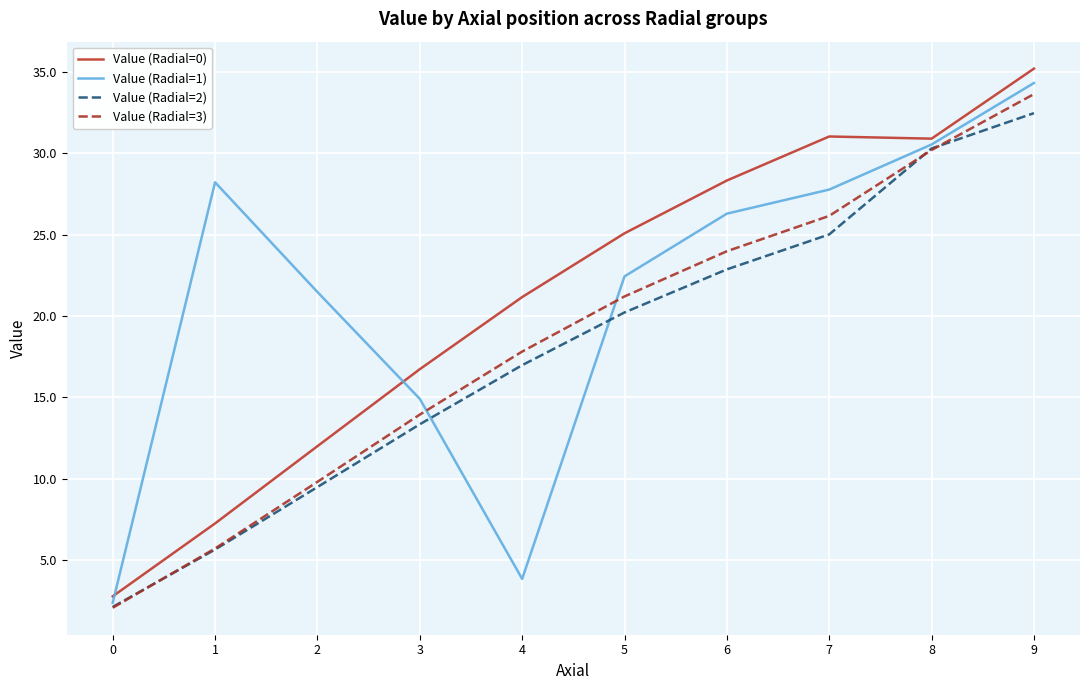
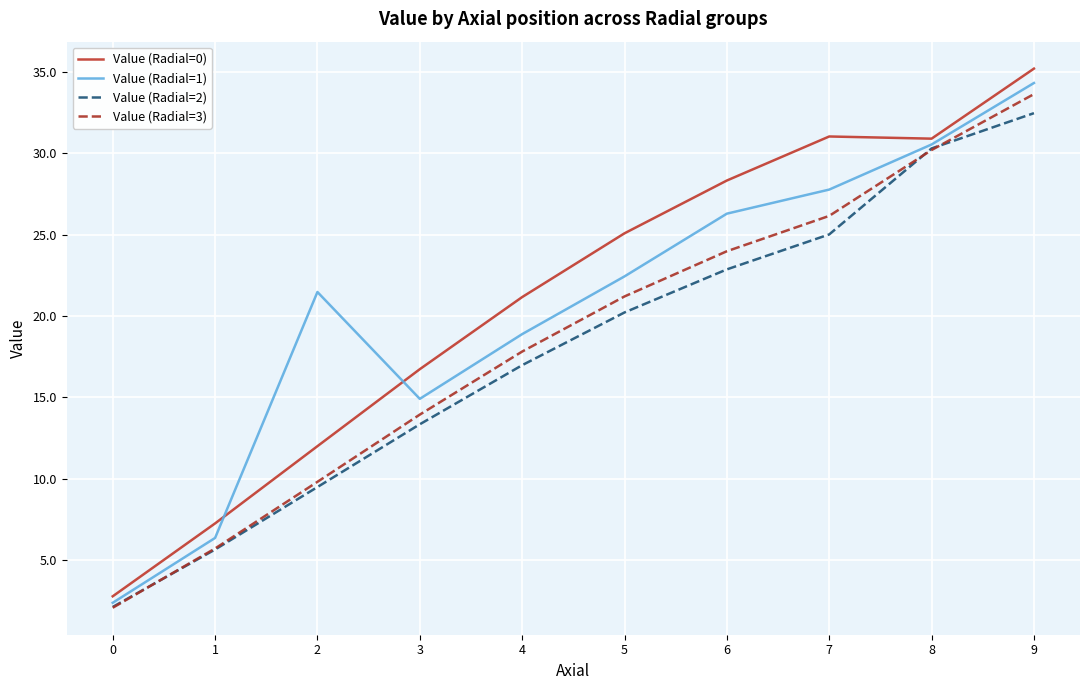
  {
    "Value (Radial=1)": {
      "0": 2.4,
-     "1": 28.2,
+     "1": 6.4,
      "2": 21.5,
      "3": 14.9,
-     "4": 3.9,
+     "4": 18.9,
      "5": 22.4,
      "6": 26.3,
      "7": 27.8,
      "8": 30.5,
      "9": 34.3
    },
    "Value (Radial=2)": {
      "2": 9.5,
      "3": 13.4,
      "4": 17.0,
      "5": 20.2,
      "6": 22.9,
      "7": 25.0,
      "9": 32.5
    }
  }
